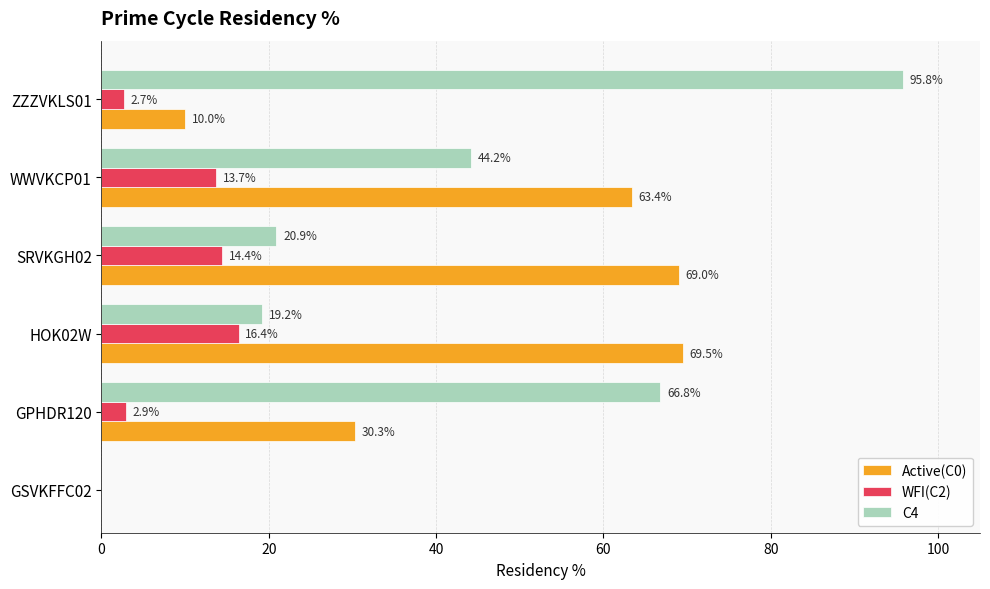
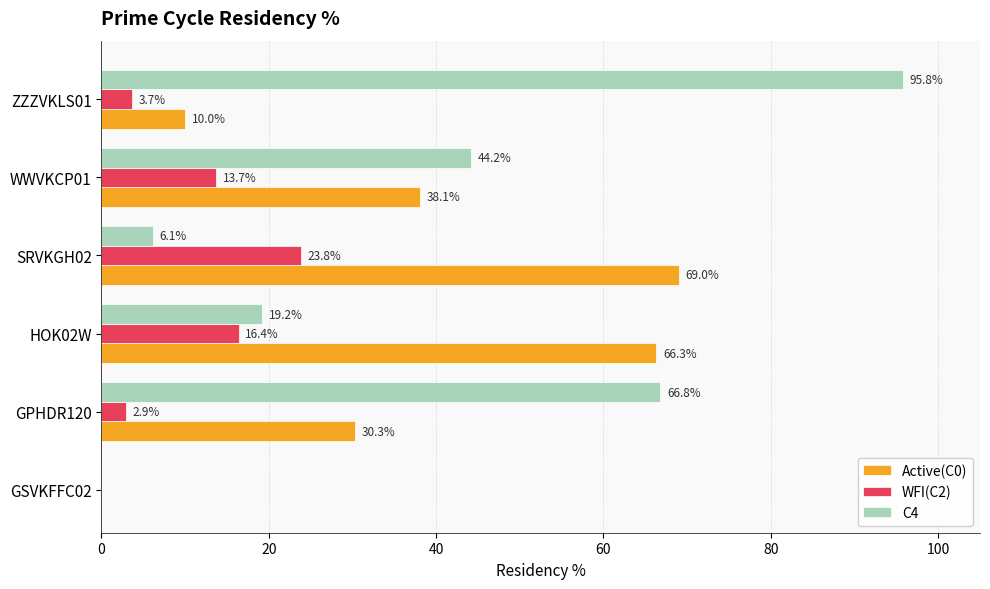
  {
    "Active(C0)": {
      "ZZZVKLS01": "10.0%",
-     "WWVKCP01": "63.4%",
+     "WWVKCP01": "38.1%",
      "SRVKGH02": "69.0%",
-     "HOK02W": "69.5%",
+     "HOK02W": "66.3%",
      "GPHDR120": "30.3%"
    },
    "WFI(C2)": {
-     "ZZZVKLS01": "2.7%",
+     "ZZZVKLS01": "3.7%",
      "WWVKCP01": "13.7%",
-     "SRVKGH02": "14.4%",
+     "SRVKGH02": "23.8%",
      "HOK02W": "16.4%",
      "GPHDR120": "2.9%"
    },
    "C4": {
      "ZZZVKLS01": "95.8%",
      "WWVKCP01": "44.2%",
-     "SRVKGH02": "20.9%",
+     "SRVKGH02": "6.1%",
      "HOK02W": "19.2%",
      "GPHDR120": "66.8%"
    }
  }
